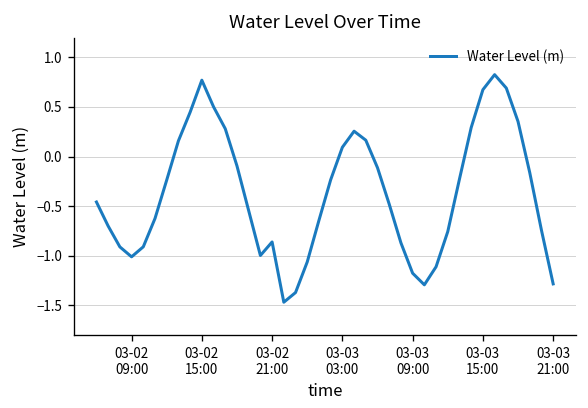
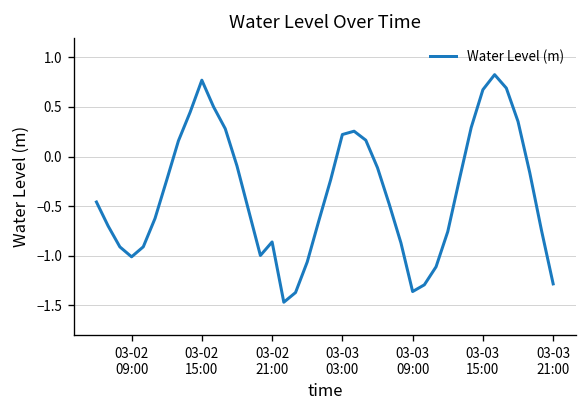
  {
    "03-02 09:00": -1.0,
    "03-02 15:00": 0.8,
    "03-02 21:00": -0.9,
-   "03-03 03:00": 0.1,
-   "03-03 09:00": -1.2,
+   "03-03 03:00": 0.2,
+   "03-03 09:00": -1.4,
    "03-03 15:00": 0.7,
    "03-03 21:00": -1.3
  }
